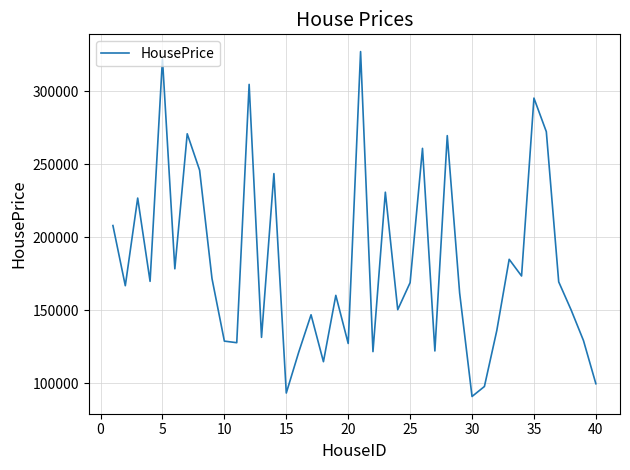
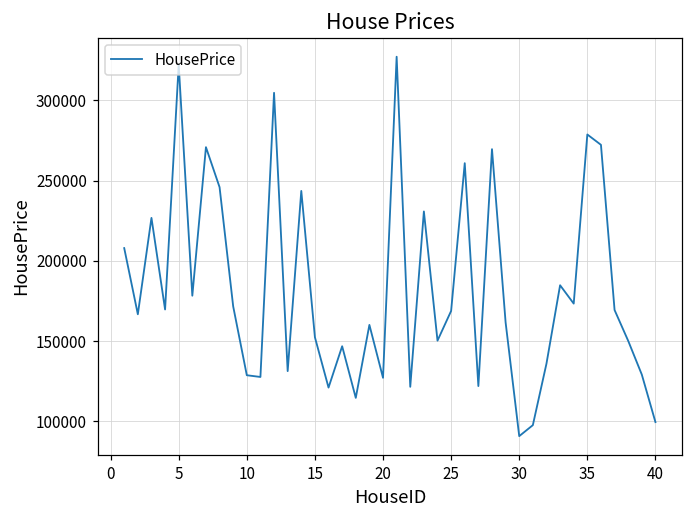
  {
    "10": 129000,
-   "15": 93000,
+   "15": 152000,
    "20": 127000,
    "25": 169000,
    "30": 91000,
-   "35": 295000,
+   "35": 279000,
    "40": 100000
  }
